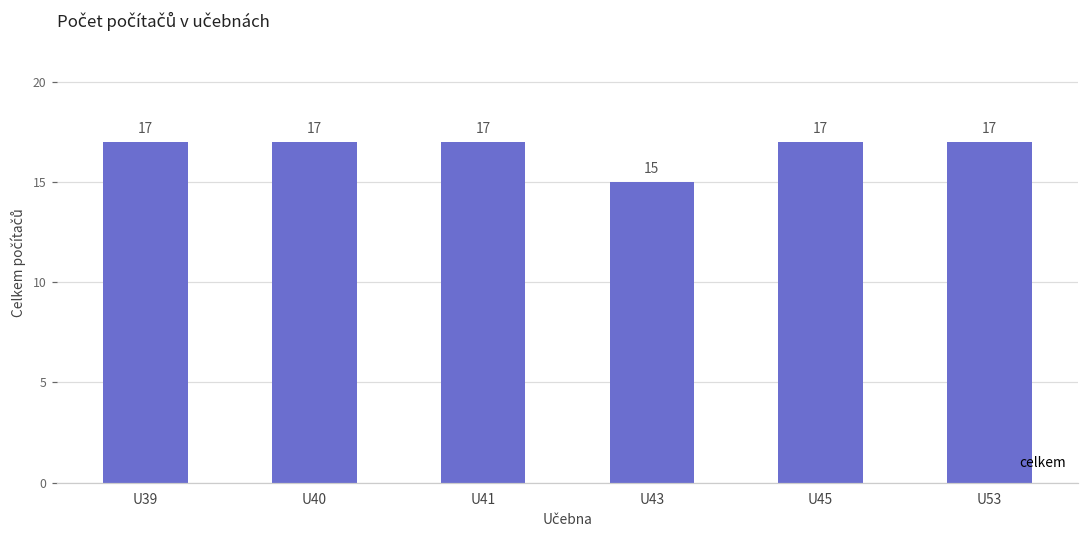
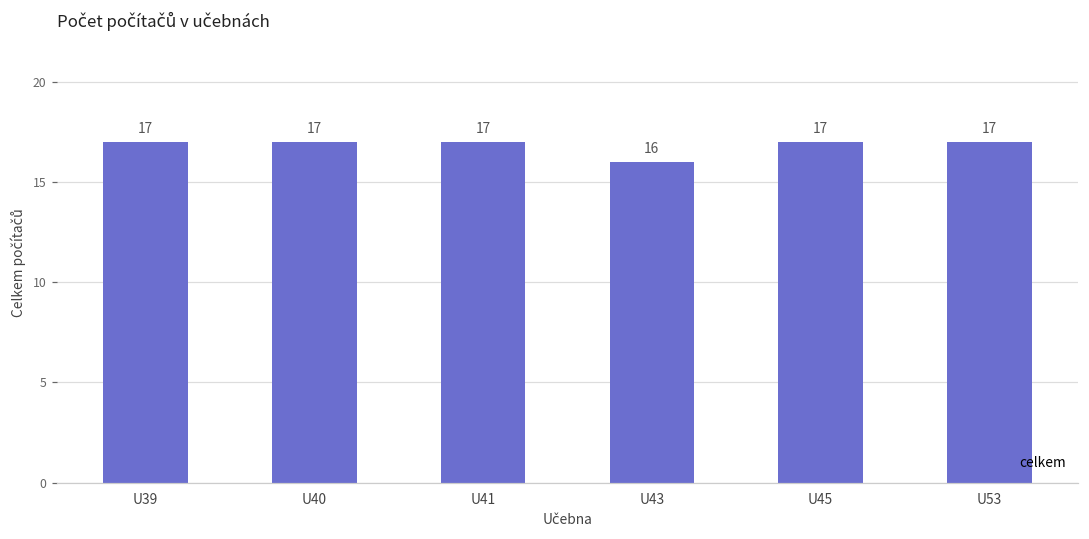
  {
    "U39": 17,
    "U40": 17,
    "U41": 17,
-   "U43": 15,
+   "U43": 16,
    "U45": 17,
    "U53": 17
  }
